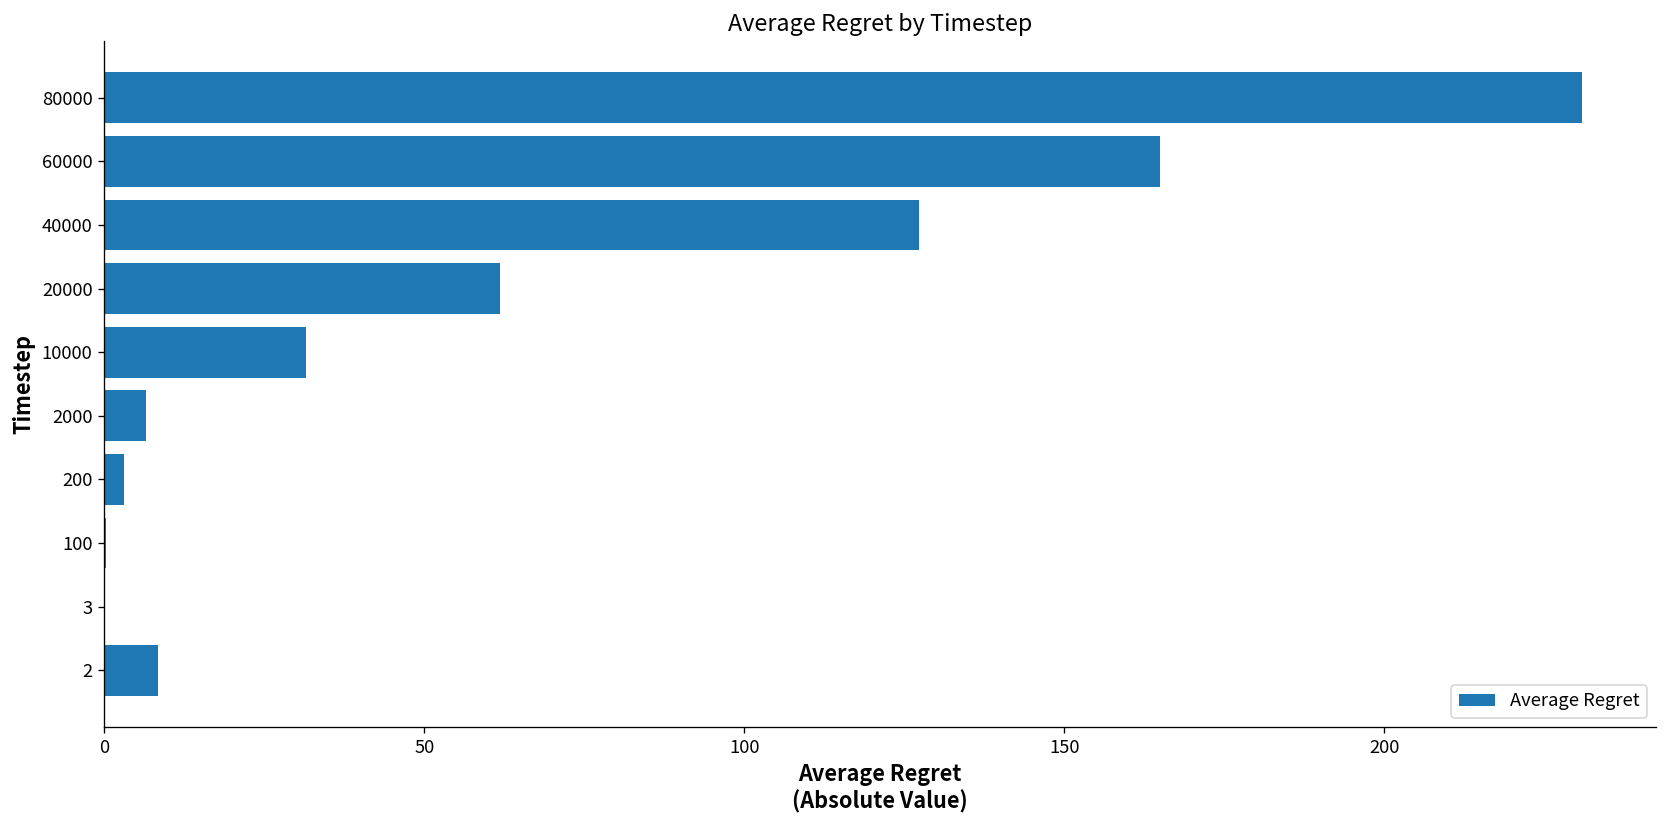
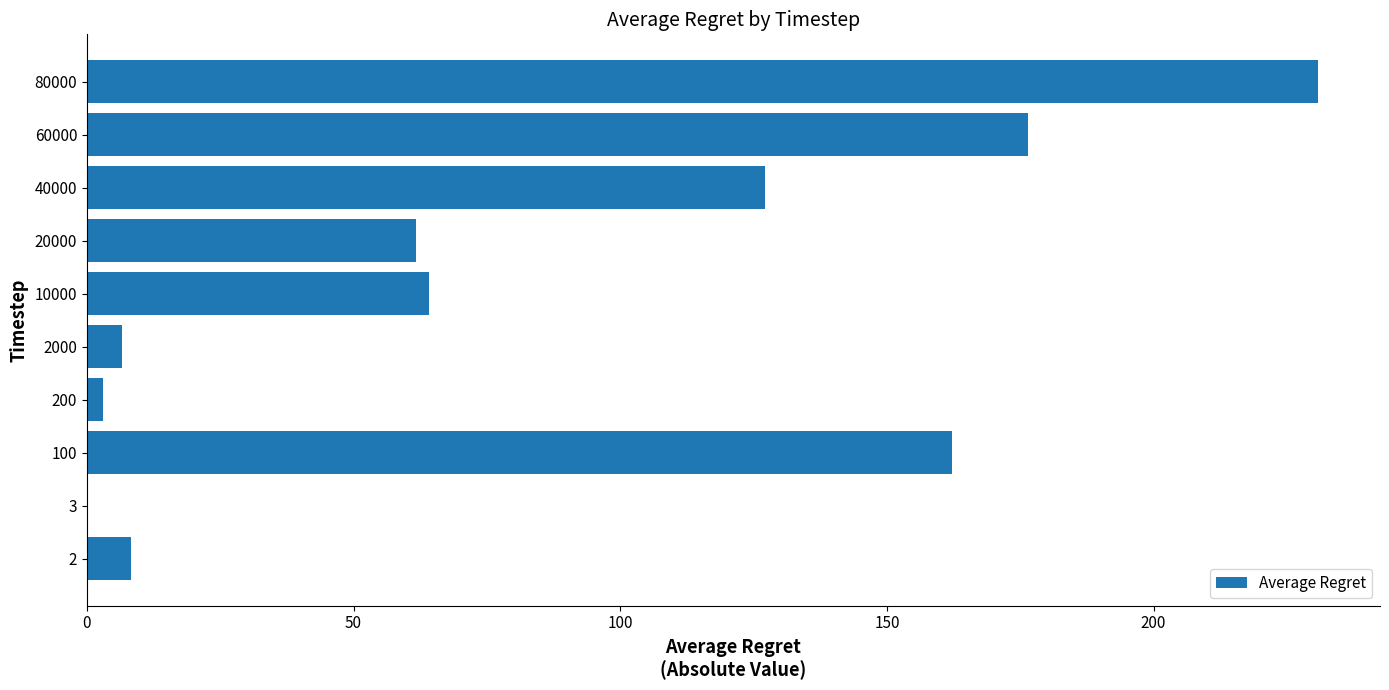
  {
    "80000": 231,
-   "60000": 165,
+   "60000": 177,
    "40000": 127,
    "20000": 62,
-   "10000": 31,
+   "10000": 64,
    "2000": 7,
    "200": 3,
-   "100": 0,
+   "100": 162,
    "2": 8
  }
